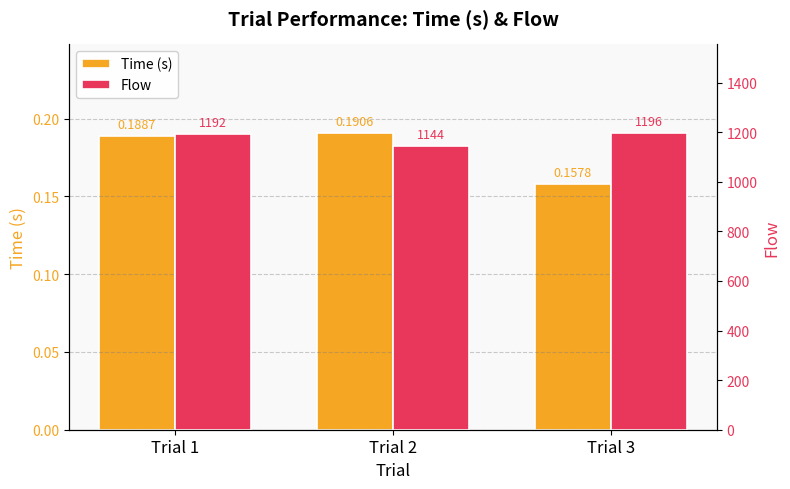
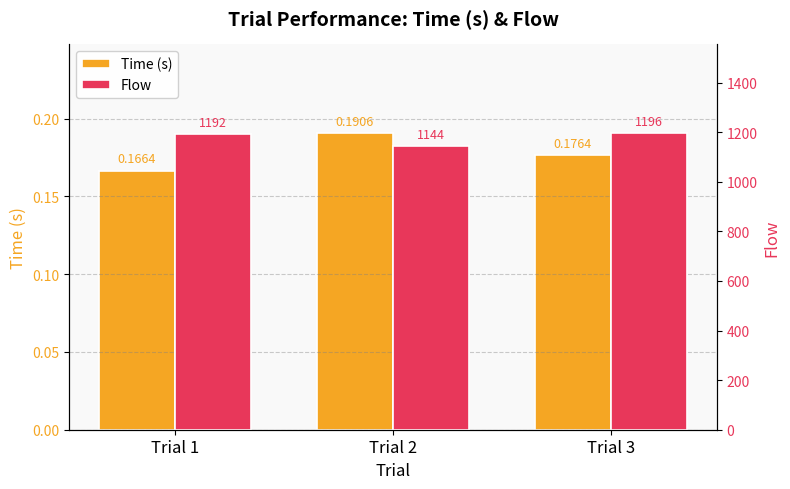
  {
    "Time (s)": {
-     "Trial 1": 0.1887,
+     "Trial 1": 0.1664,
      "Trial 2": 0.1906,
-     "Trial 3": 0.1578
+     "Trial 3": 0.1764
    },
    "Flow": {
      "Trial 1": 1192,
      "Trial 2": 1144,
      "Trial 3": 1196
    }
  }
